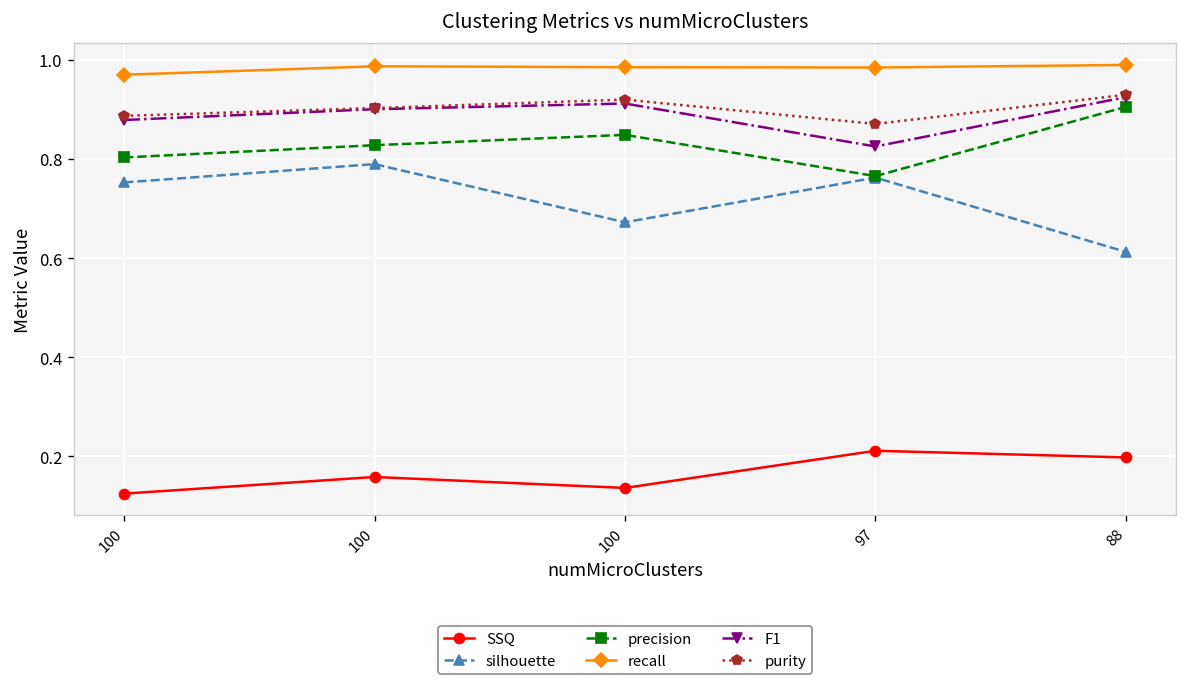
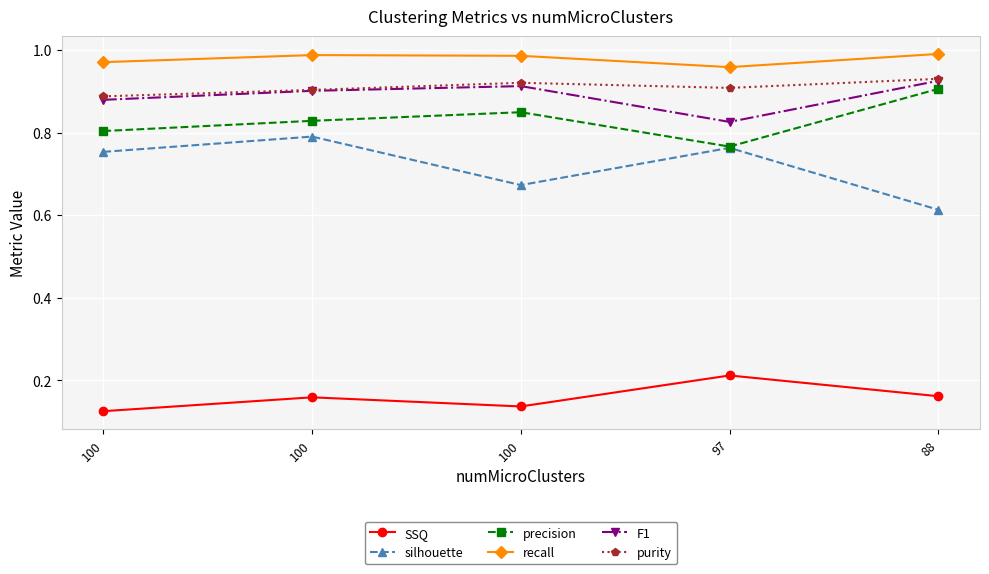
  {
    "SSQ": {
      "97": 0.21,
-     "88": 0.20
+     "88": 0.16
    },
    "silhouette": {
      "88": 0.61
    },
    "precision": {
      "88": 0.91
    },
    "recall": {
-     "97": 0.99,
+     "97": 0.96,
      "88": 0.99
    },
    "F1": {
      "97": 0.83
    },
    "purity": {
-     "97": 0.87
+     "97": 0.91
    }
  }
